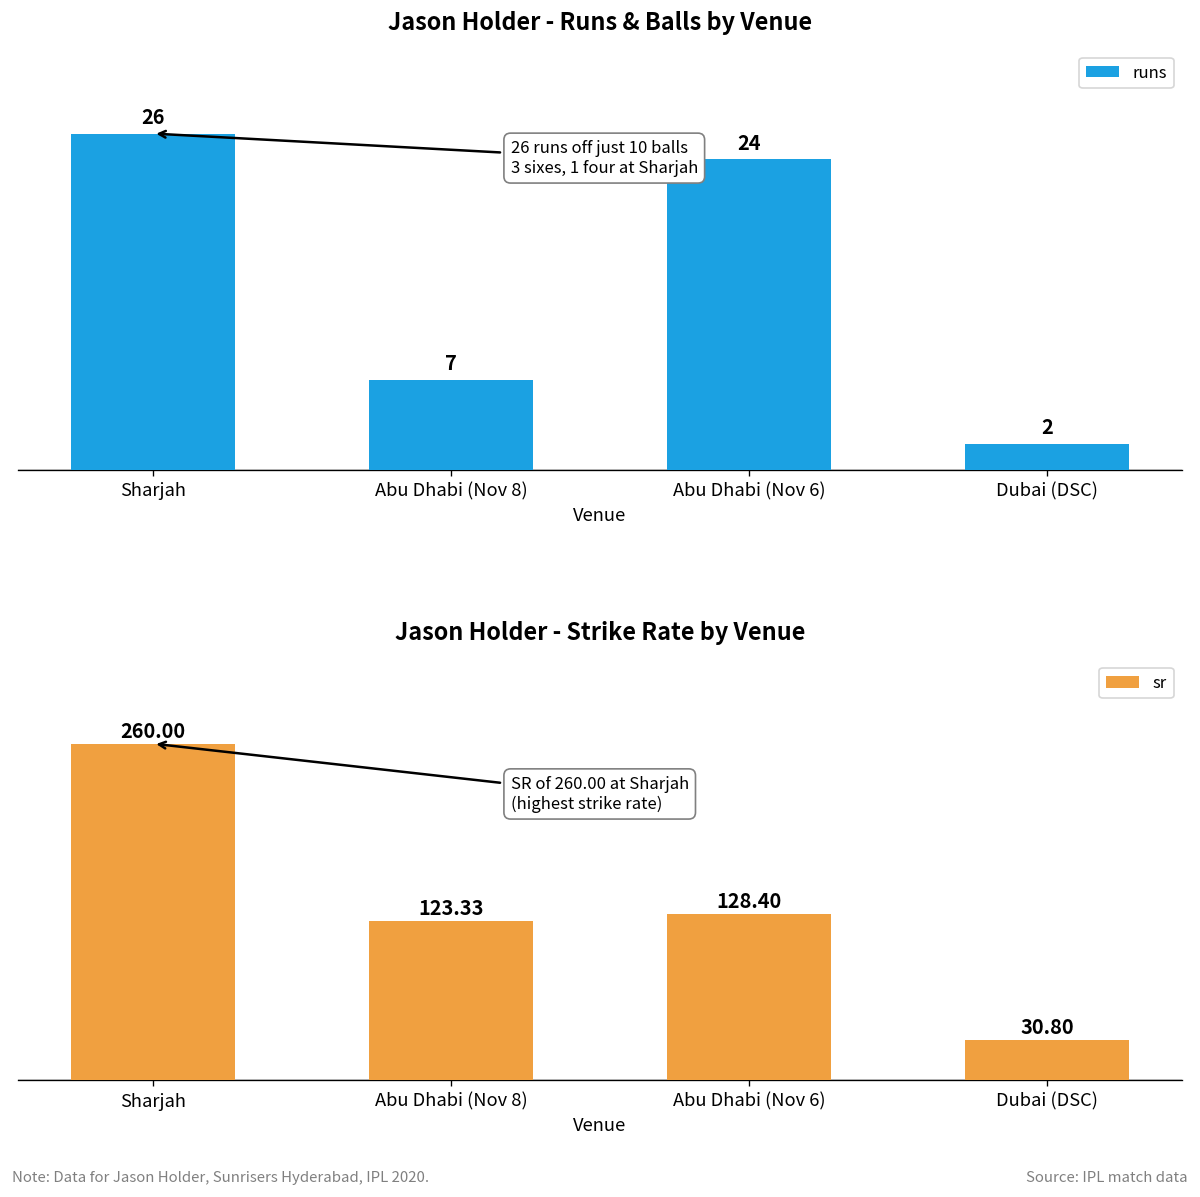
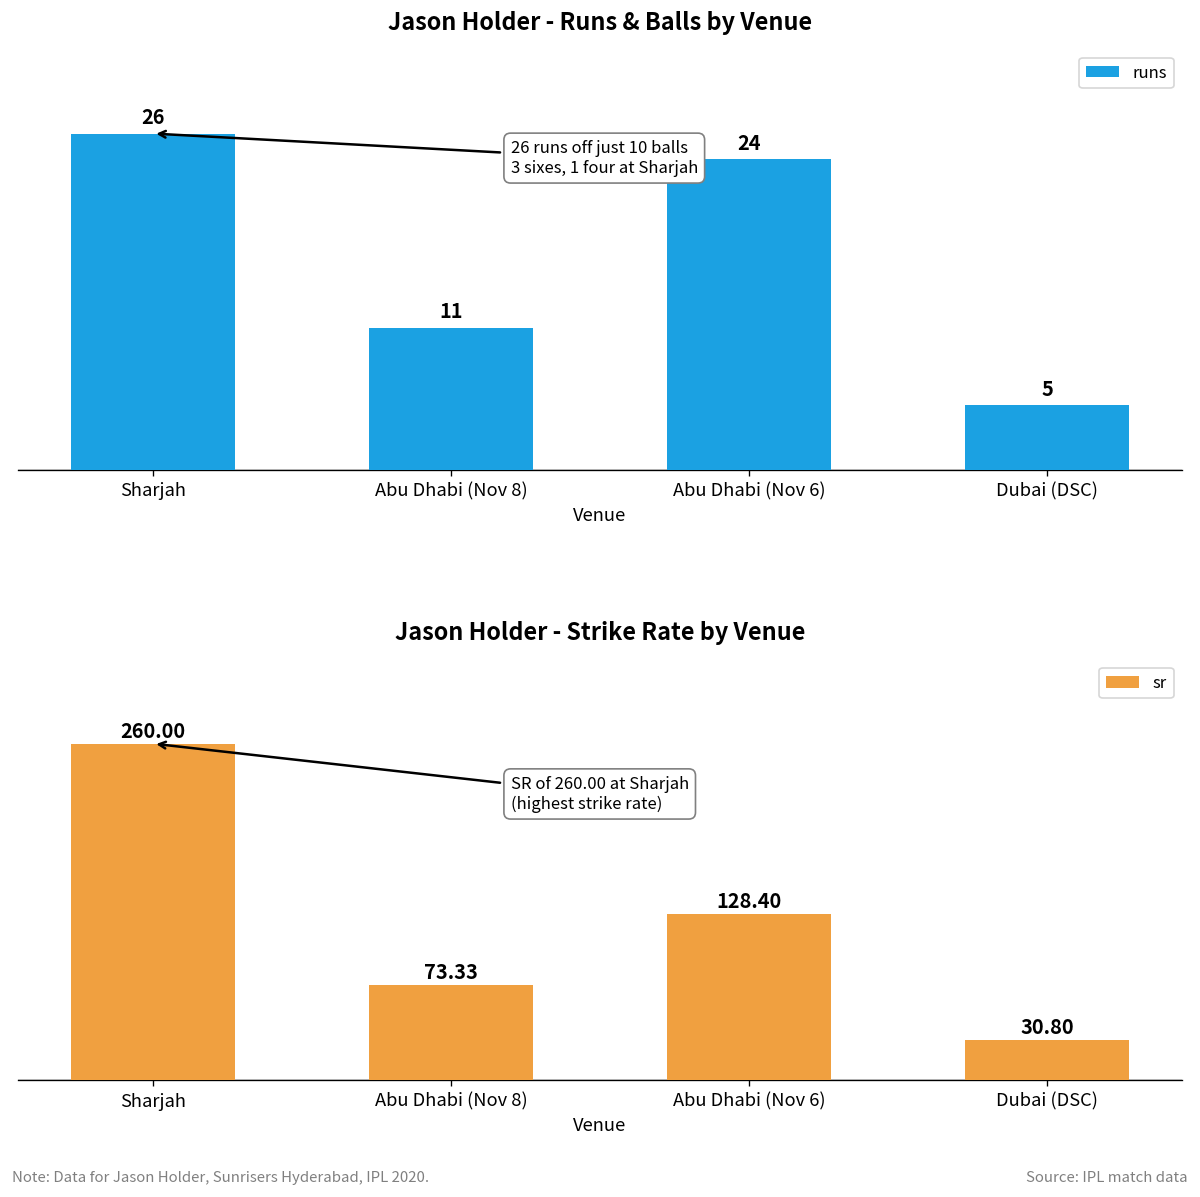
  {
    "Jason Holder - Runs & Balls by Venue": {
      "Sharjah": 26,
-     "Abu Dhabi (Nov 8)": 7,
+     "Abu Dhabi (Nov 8)": 11,
      "Abu Dhabi (Nov 6)": 24,
-     "Dubai (DSC)": 2
+     "Dubai (DSC)": 5
    },
    "Jason Holder - Strike Rate by Venue": {
      "Sharjah": 260.00,
-     "Abu Dhabi (Nov 8)": 123.33,
+     "Abu Dhabi (Nov 8)": 73.33,
      "Abu Dhabi (Nov 6)": 128.40,
      "Dubai (DSC)": 30.80
    }
  }
